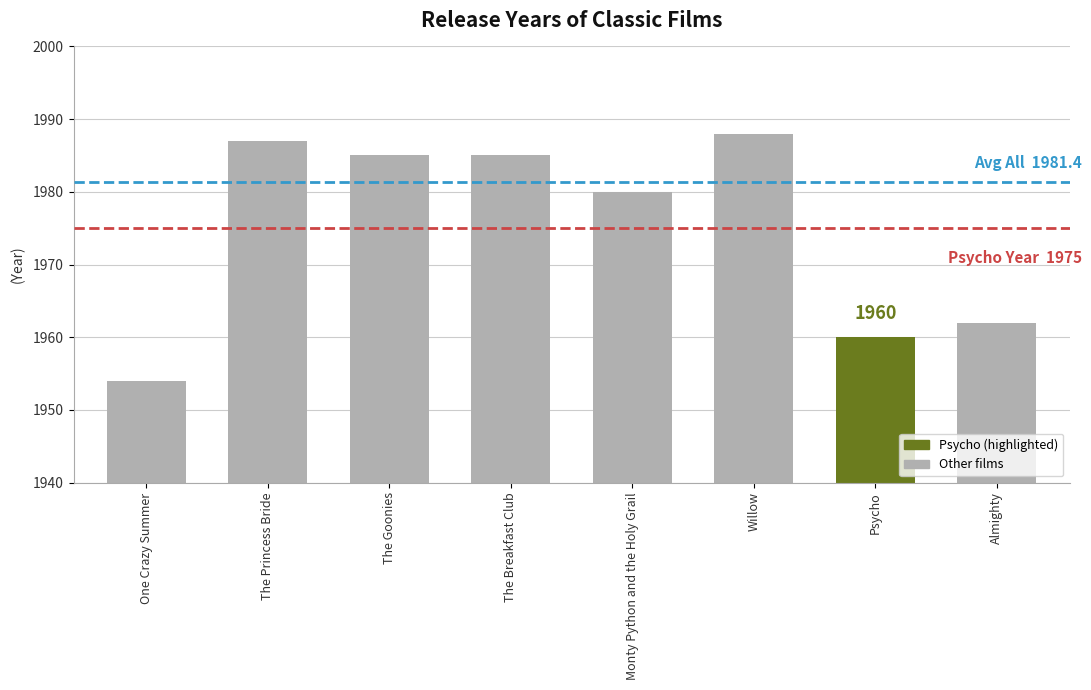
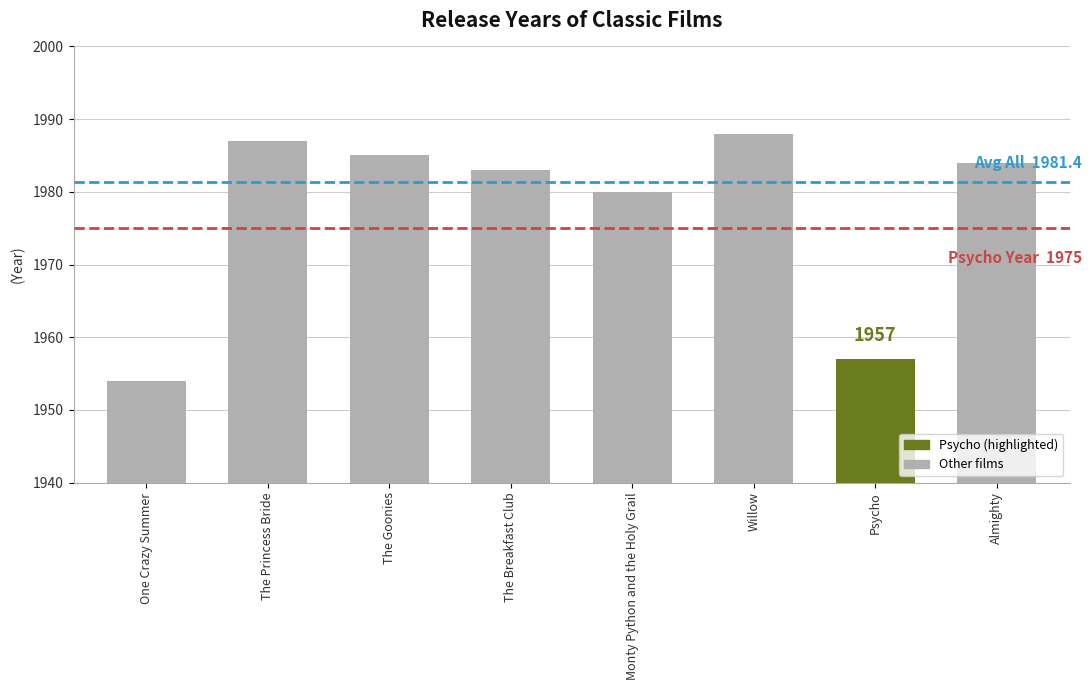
  {
-   "The Breakfast Club": 1985,
-   "Psycho": 1960,
-   "Almighty": 1962
+   "The Breakfast Club": 1983,
+   "Psycho": 1957,
+   "Almighty": 1984
  }
